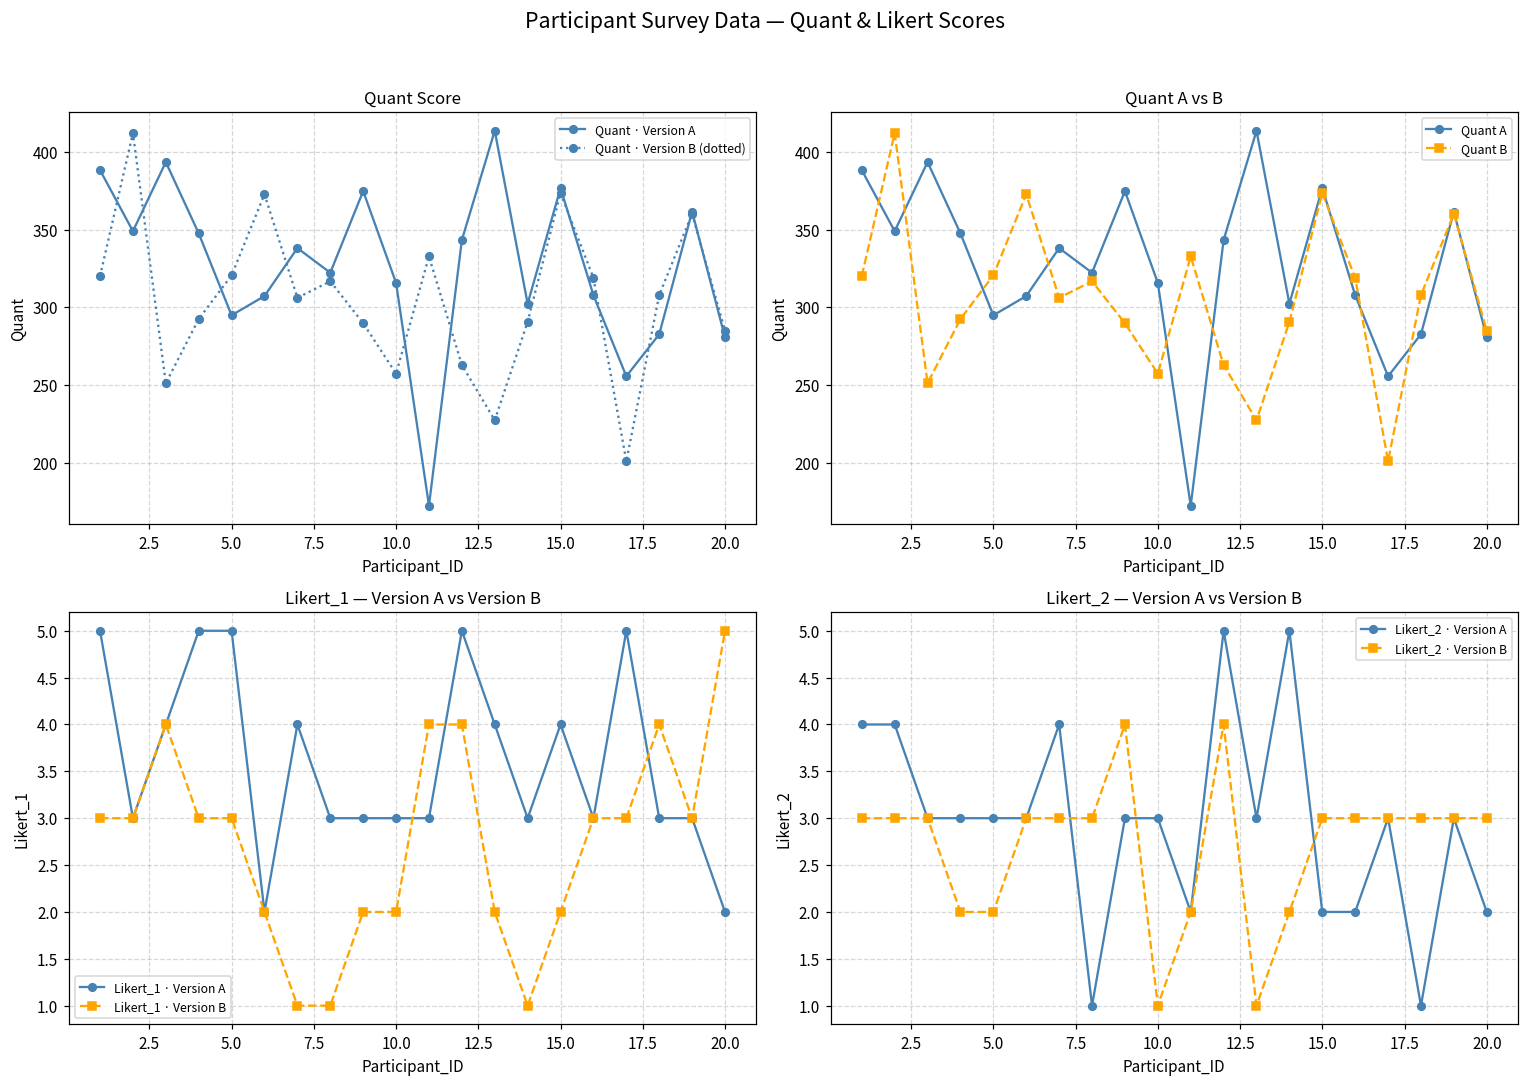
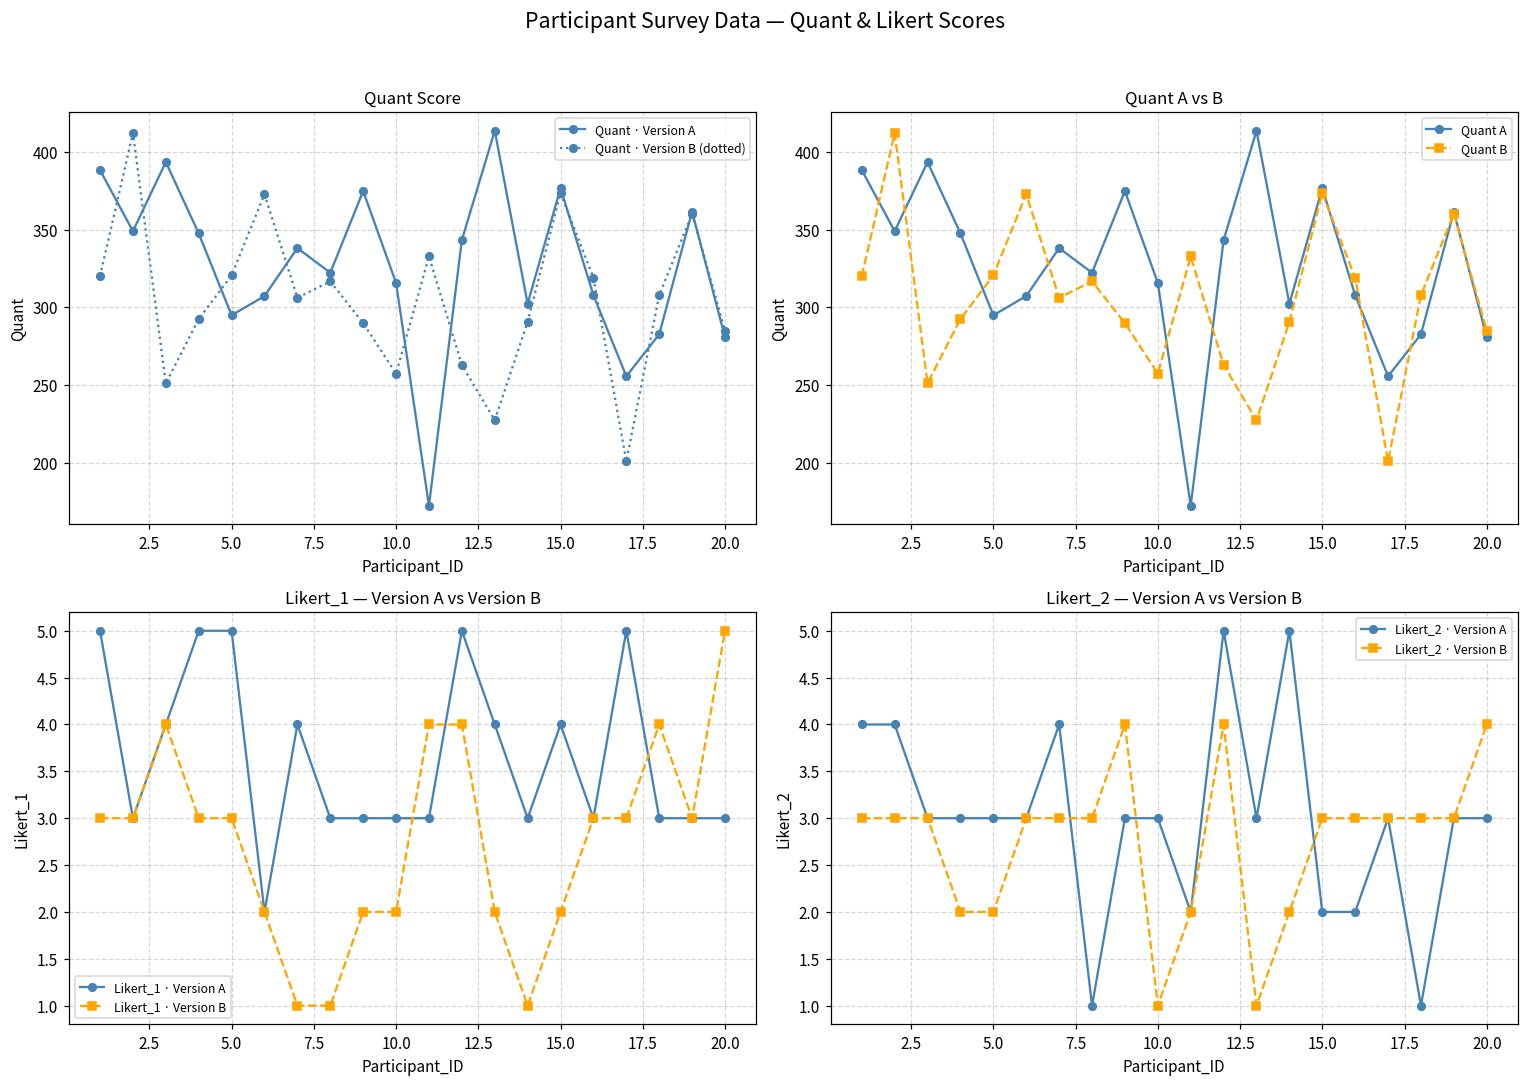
  {
    "Quant A vs B": {
      "Quant A": {
        "5.0": 295,
        "10.0": 316,
        "15.0": 377,
        "20.0": 281
      },
      "Quant B": {
        "5.0": 321,
        "10.0": 257,
        "15.0": 373,
        "20.0": 285
      }
    },
    "Likert_1 — Version A vs Version B": {
      "Likert_1 · Version A": {
        "5.0": 5,
        "10.0": 3,
        "15.0": 4,
-       "20.0": 2
+       "20.0": 3
      },
      "Likert_1 · Version B": {
        "5.0": 3,
        "10.0": 2,
        "15.0": 2,
        "20.0": 5
      }
    },
    "Likert_2 — Version A vs Version B": {
      "Likert_2 · Version A": {
        "5.0": 3,
        "10.0": 3,
        "15.0": 2,
-       "20.0": 2
+       "20.0": 3
      },
      "Likert_2 · Version B": {
        "5.0": 2,
        "10.0": 1,
        "15.0": 3,
-       "20.0": 3
+       "20.0": 4
      }
    }
  }
